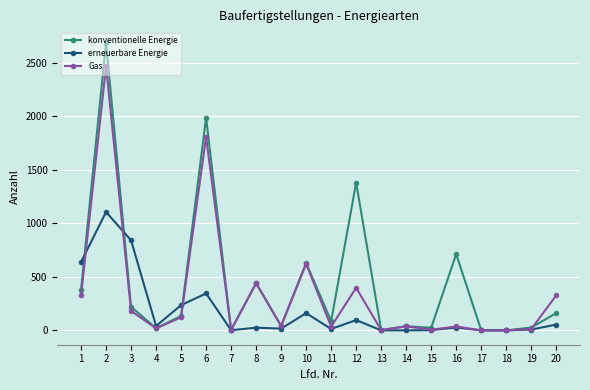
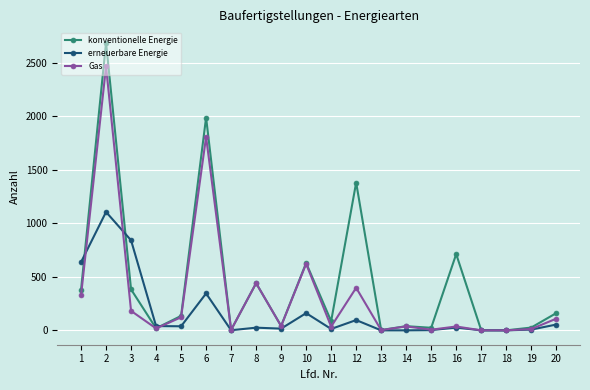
  {
    "konventionelle Energie": {
      "1": 380,
-     "3": 220,
+     "3": 380,
      "6": 1990,
      "11": 90,
      "12": 1380,
      "16": 710,
      "20": 160
    },
    "erneuerbare Energie": {
      "1": 640,
      "2": 1110,
      "3": 840,
-     "5": 240,
+     "5": 40,
      "6": 350,
      "8": 30,
      "10": 160,
      "12": 100,
      "14": 0,
      "20": 50
    },
    "Gas": {
      "1": 330,
      "3": 180,
      "6": 1810,
      "12": 400,
-     "20": 330
+     "20": 110
    }
  }
